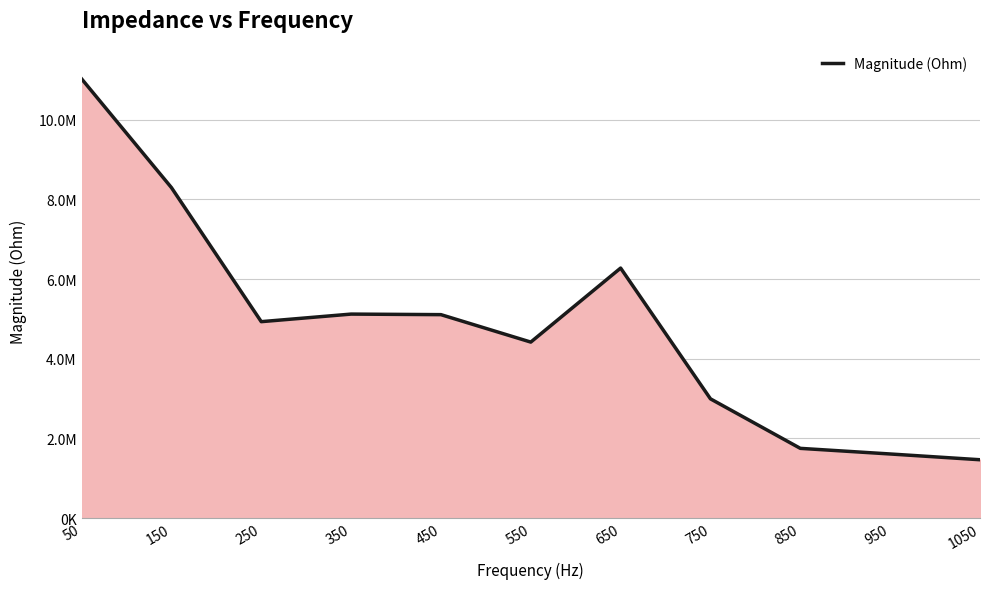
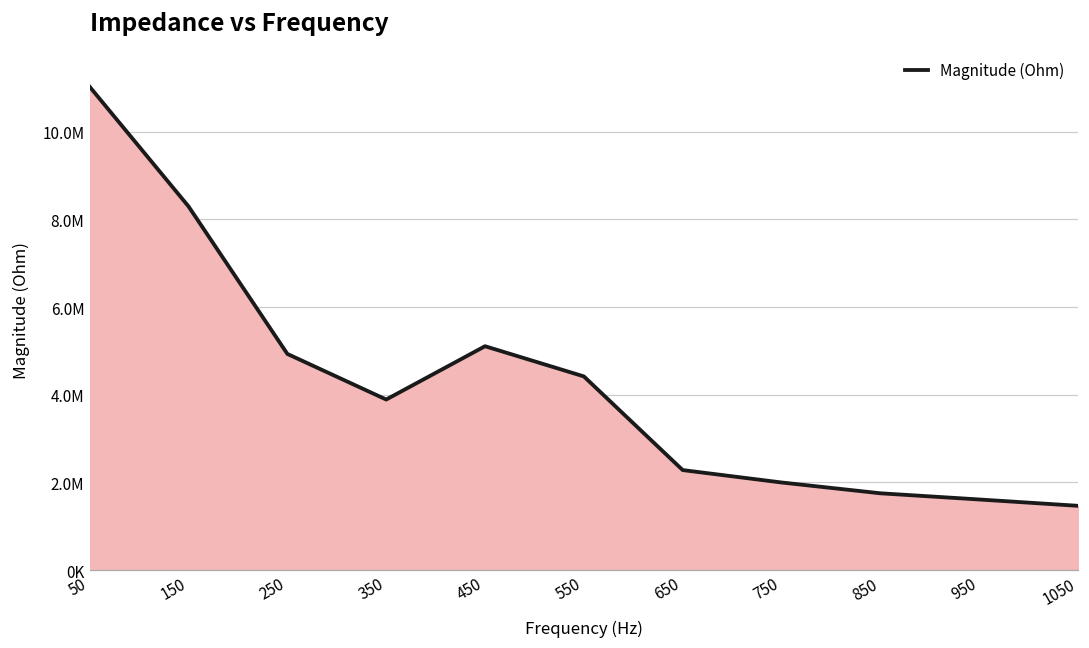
  {
    "50": 11000000,
    "150": 8300000,
    "250": 4900000,
-   "350": 5100000,
+   "350": 3900000,
    "450": 5100000,
    "550": 4400000,
-   "650": 6300000,
-   "750": 3000000,
+   "650": 2300000,
+   "750": 2000000,
    "850": 1800000,
    "950": 1600000,
    "1050": 1500000
  }
